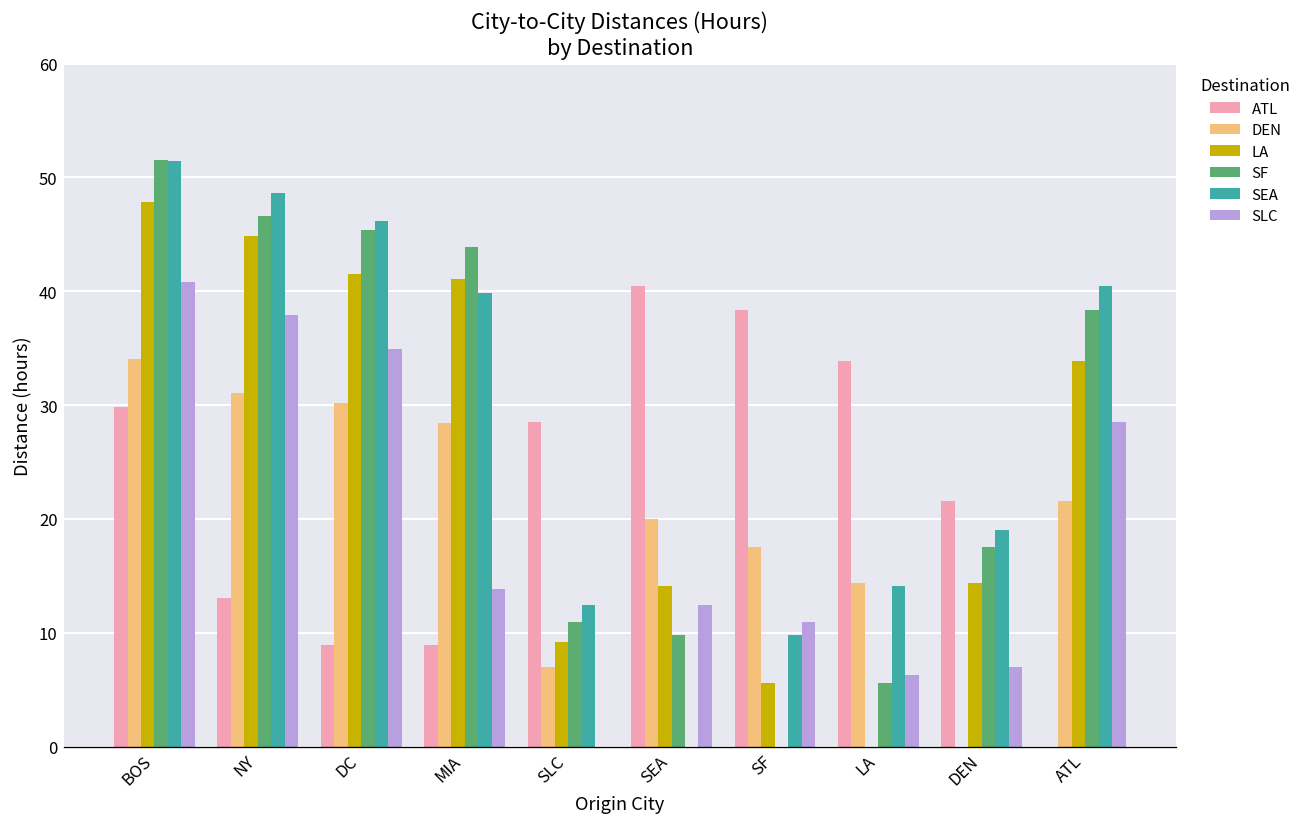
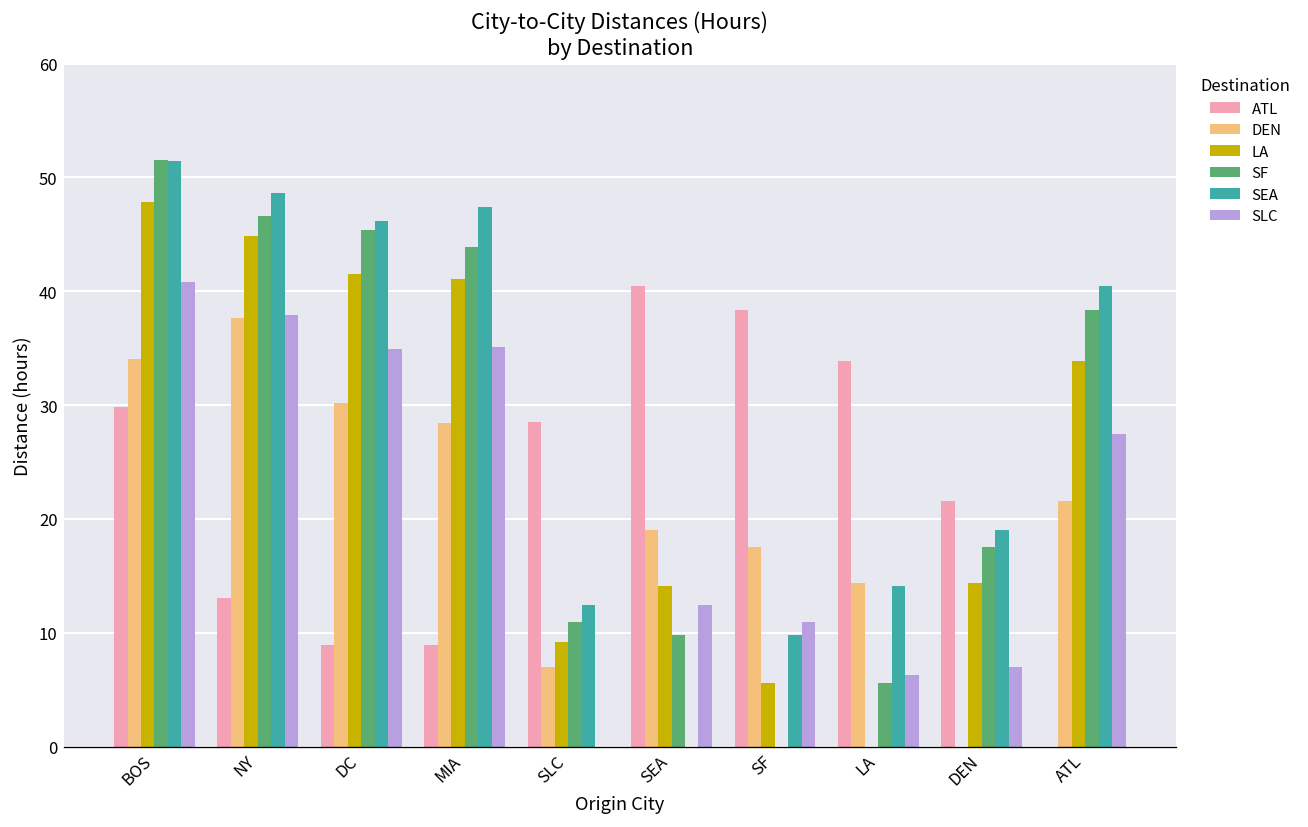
  {
    "ATL": {
      "BOS": 30,
      "NY": 13,
      "DC": 9,
      "MIA": 9,
      "SLC": 29,
      "SEA": 40,
      "SF": 38,
      "LA": 34,
      "DEN": 22,
      "ATL": 0
    },
    "DEN": {
      "BOS": 34,
-     "NY": 31,
+     "NY": 38,
      "DC": 30,
      "MIA": 28,
      "SLC": 7,
-     "SEA": 20,
+     "SEA": 19,
      "SF": 18,
      "LA": 14,
      "DEN": 0,
      "ATL": 22
    },
    "LA": {
      "BOS": 48,
      "NY": 45,
      "DC": 41,
      "MIA": 41,
      "SLC": 9,
      "SEA": 14,
      "SF": 6,
      "LA": 0,
      "DEN": 14,
      "ATL": 34
    },
    "SF": {
      "BOS": 52,
      "NY": 47,
      "DC": 45,
      "MIA": 44,
      "SLC": 11,
      "SEA": 10,
      "SF": 0,
      "LA": 6,
      "DEN": 18,
      "ATL": 38
    },
    "SEA": {
      "BOS": 51,
      "NY": 49,
      "DC": 46,
-     "MIA": 40,
+     "MIA": 47,
      "SLC": 12,
      "SEA": 0,
      "SF": 10,
      "LA": 14,
      "DEN": 19,
      "ATL": 40
    },
    "SLC": {
      "BOS": 41,
      "NY": 38,
      "DC": 35,
-     "MIA": 14,
+     "MIA": 35,
      "SLC": 0,
      "SEA": 12,
      "SF": 11,
      "LA": 6,
      "DEN": 7,
-     "ATL": 29
+     "ATL": 28
    }
  }
